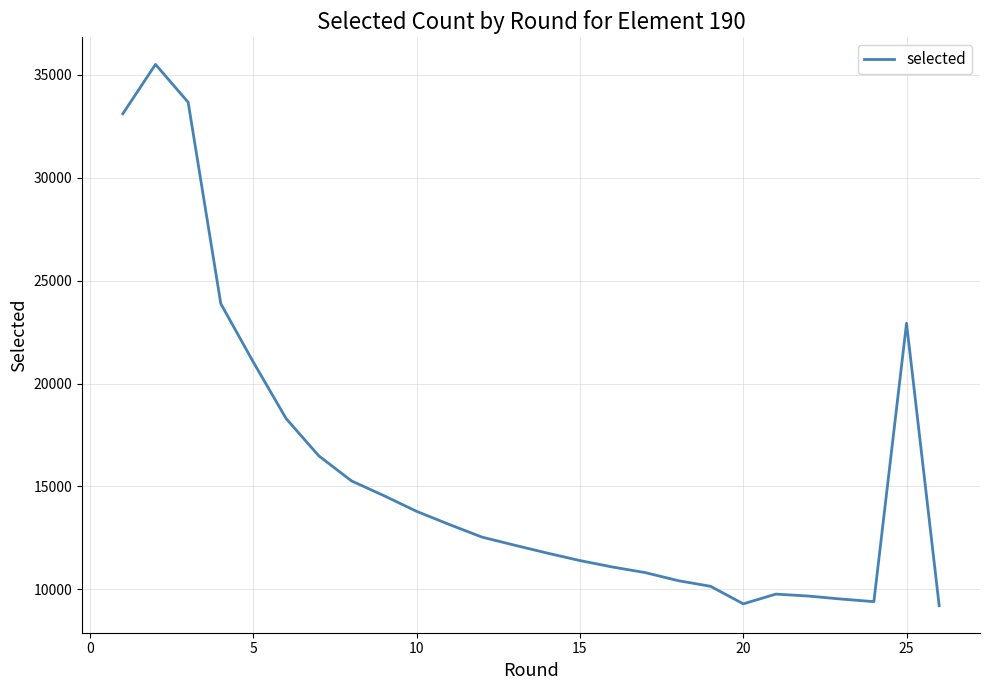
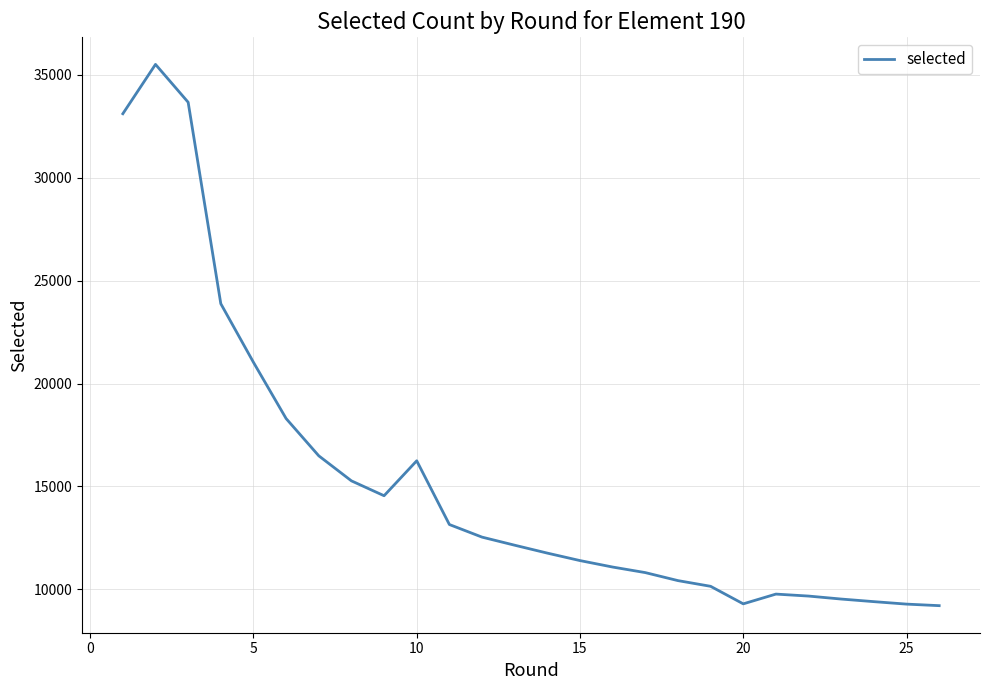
  {
    "5": 21000,
-   "10": 13800,
+   "10": 16200,
    "15": 11400,
    "20": 9300,
-   "25": 22900
+   "25": 9300
  }
